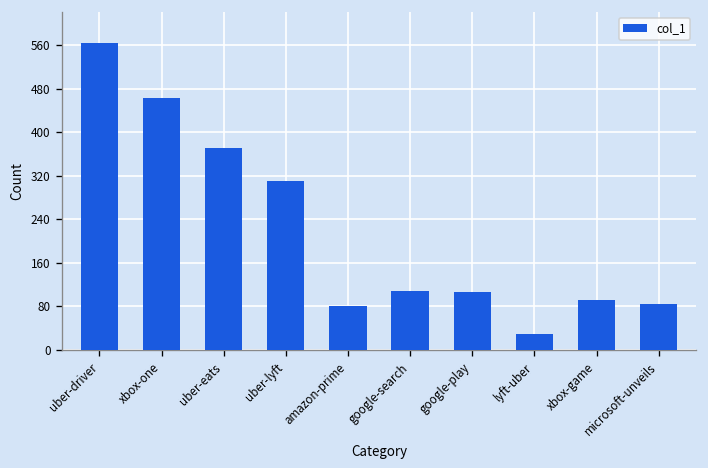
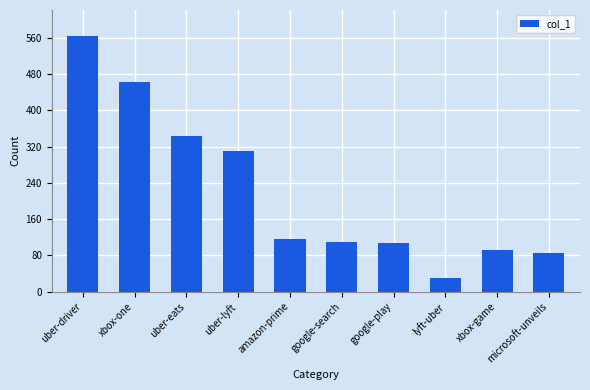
  {
    "uber-driver": 570,
    "xbox-one": 460,
-   "uber-eats": 370,
+   "uber-eats": 340,
    "uber-lyft": 310,
-   "amazon-prime": 80,
+   "amazon-prime": 120,
    "google-search": 110,
    "google-play": 110,
    "lyft-uber": 30,
    "xbox-game": 90,
    "microsoft-unveils": 90
  }
